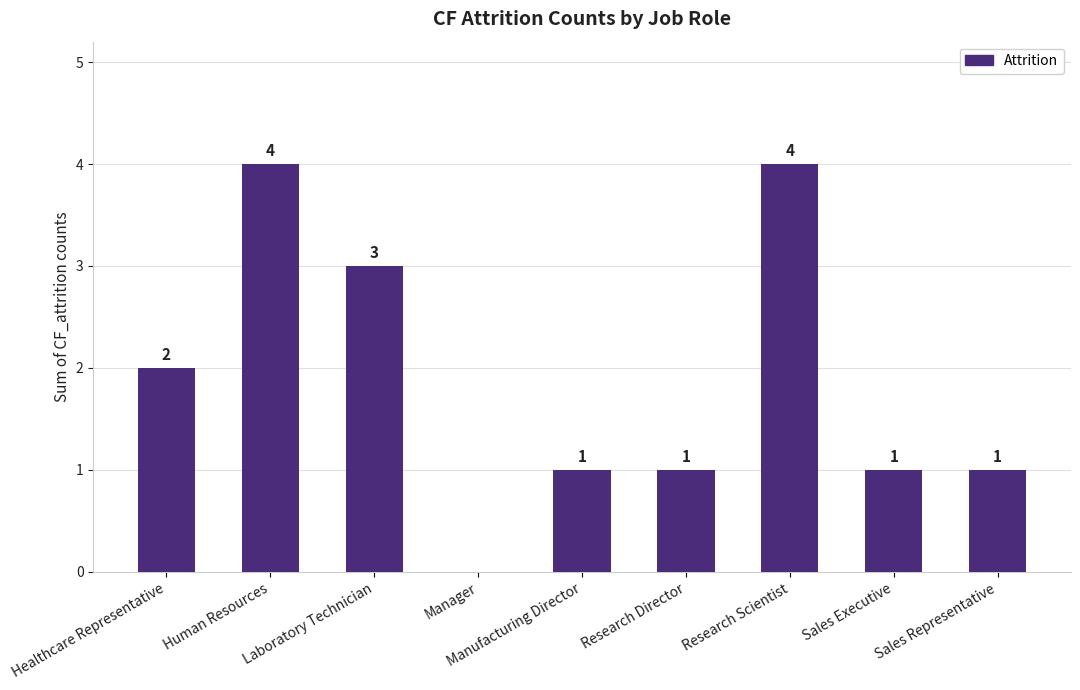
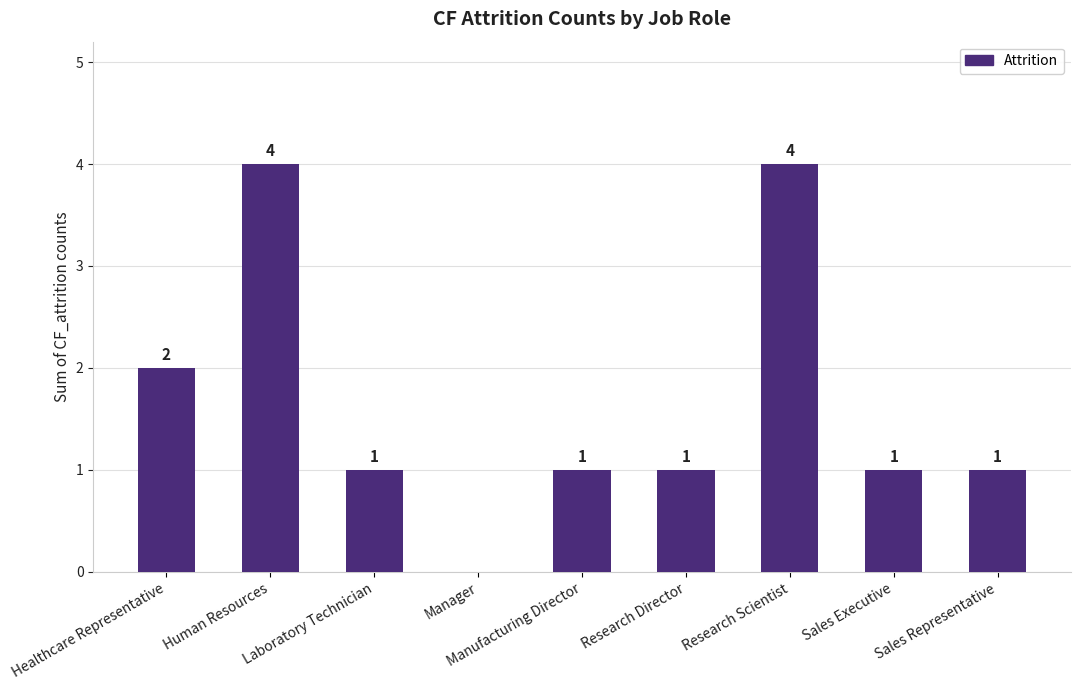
  {
    "Healthcare Representative": 2,
    "Human Resources": 4,
-   "Laboratory Technician": 3,
+   "Laboratory Technician": 1,
    "Manufacturing Director": 1,
    "Research Director": 1,
    "Research Scientist": 4,
    "Sales Executive": 1,
    "Sales Representative": 1
  }
